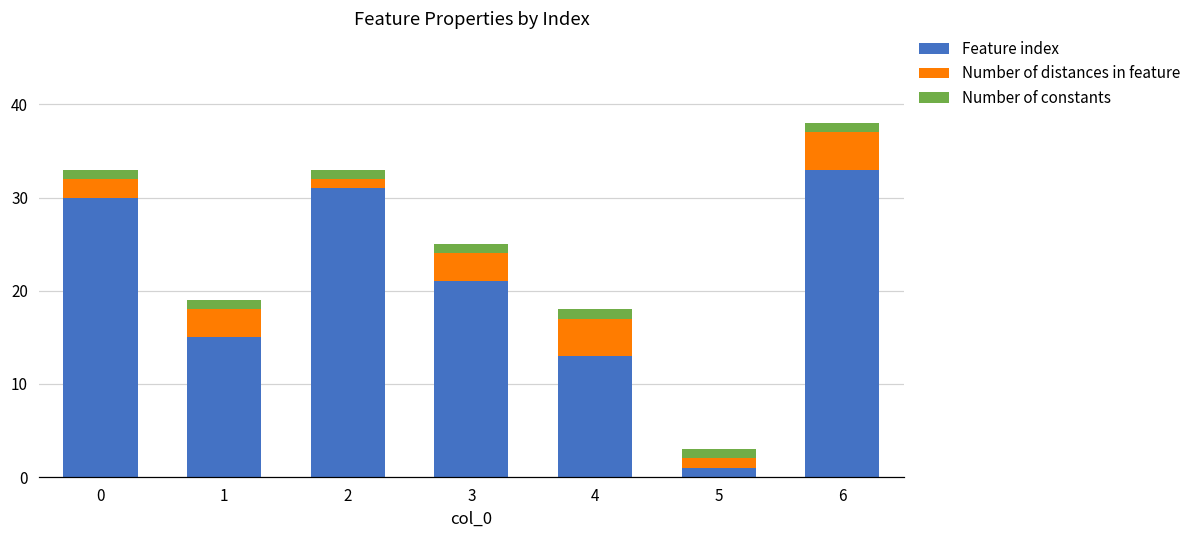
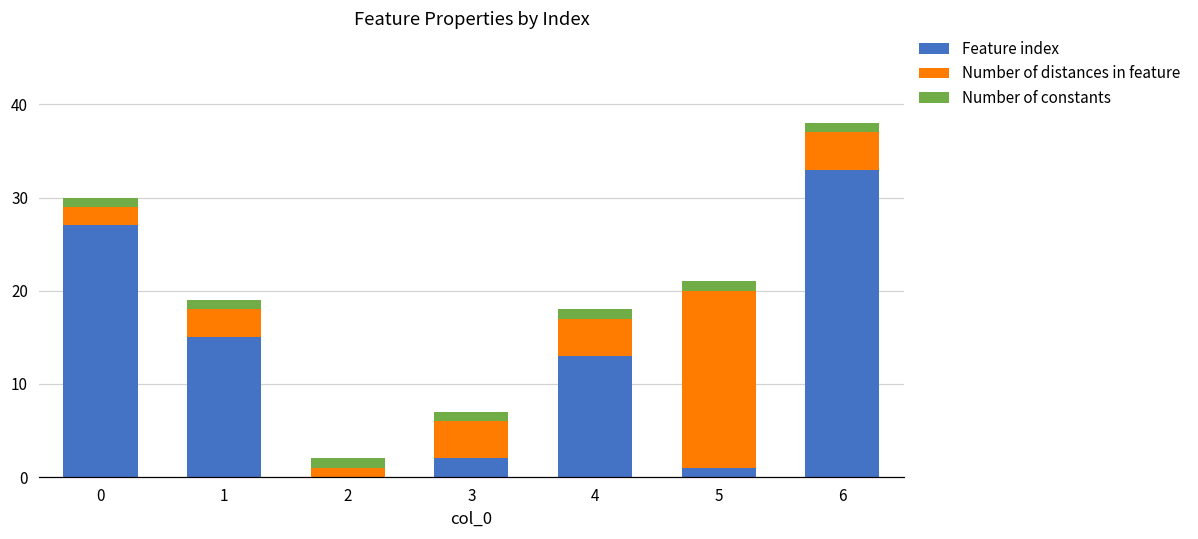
  {
    "Feature index": {
-     "0": 30,
+     "0": 27,
      "1": 15,
-     "2": 31,
-     "3": 21,
+     "2": 0,
+     "3": 2,
      "4": 13,
      "5": 1,
      "6": 33
    },
    "Number of distances in feature": {
      "0": 2,
      "1": 3,
      "2": 1,
-     "3": 3,
+     "3": 4,
      "4": 4,
-     "5": 1,
+     "5": 19,
      "6": 4
    },
    "Number of constants": {
      "0": 1,
      "1": 1,
      "2": 1,
      "3": 1,
      "4": 1,
      "5": 1,
      "6": 1
    }
  }
